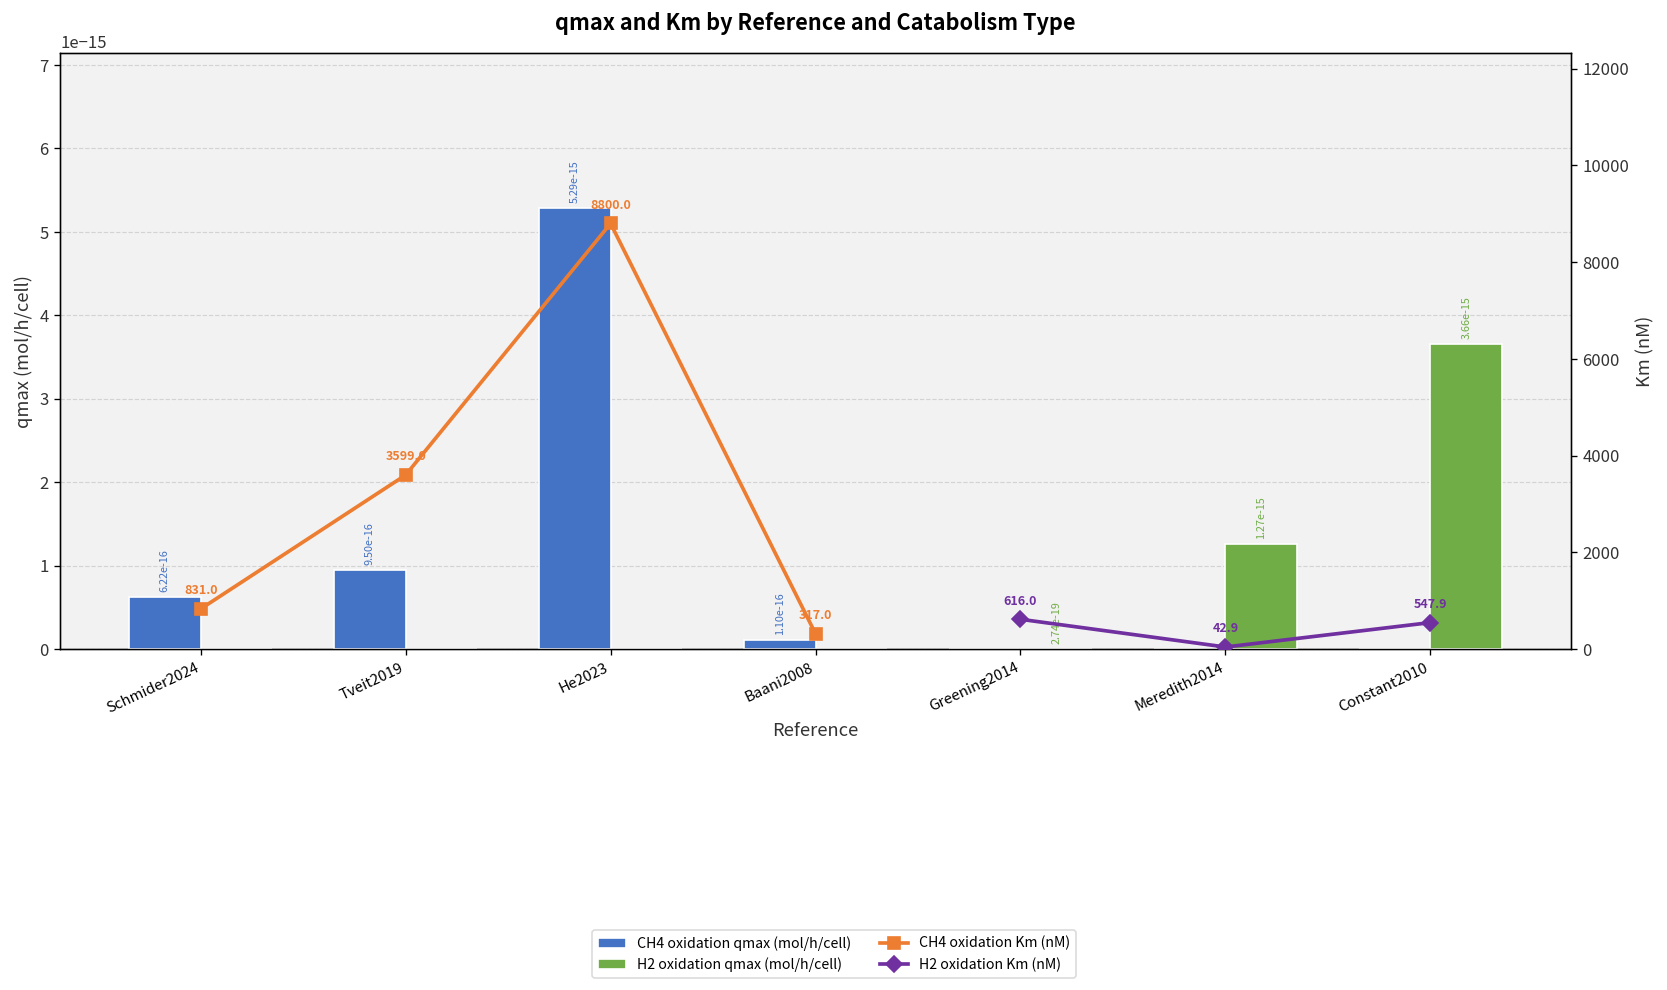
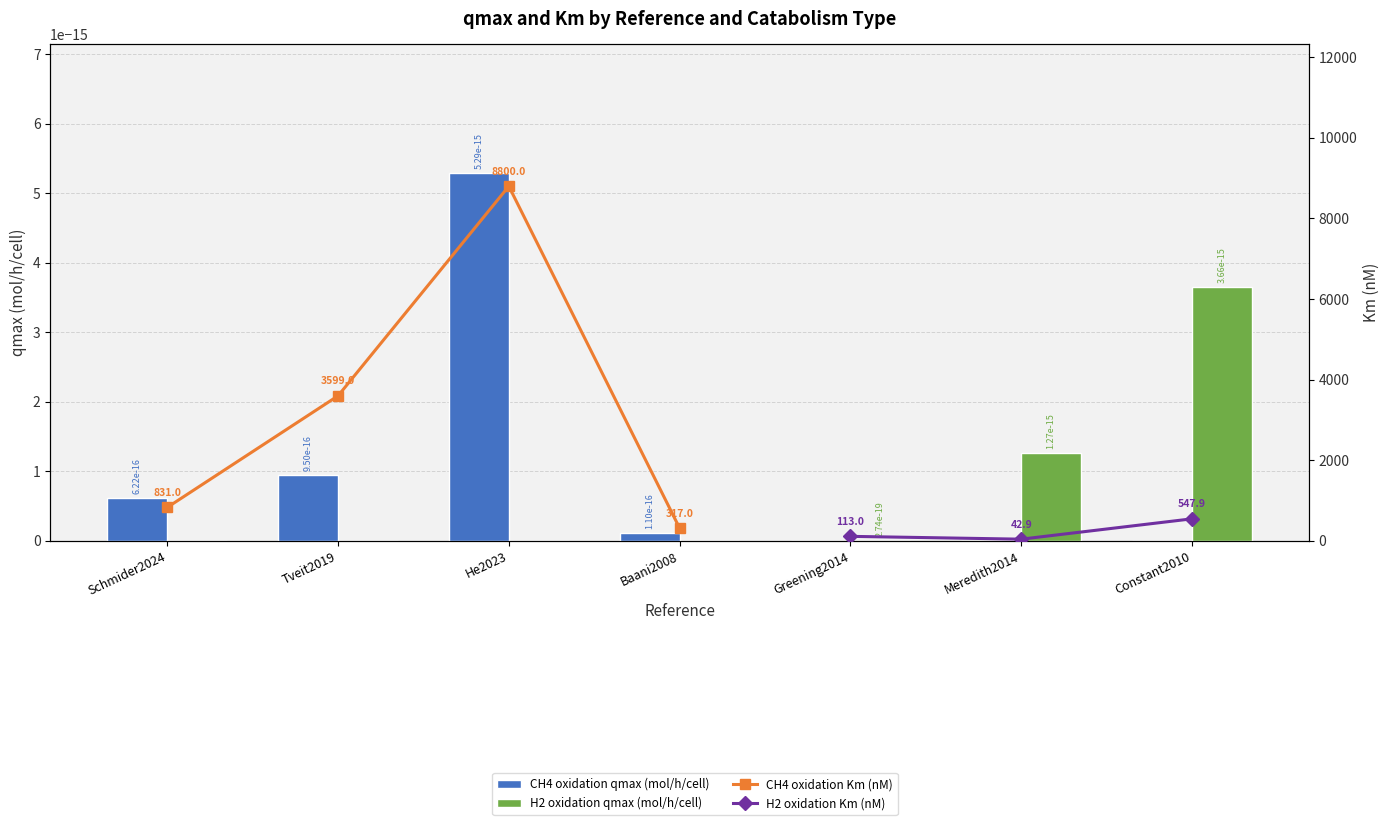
  {
    "CH4 oxidation qmax (mol/h/cell)": {
      "Schmider2024": "6.22e-16",
      "Tveit2019": "9.50e-16",
      "He2023": "5.29e-15",
      "Baani2008": "1.10e-16"
    },
    "H2 oxidation qmax (mol/h/cell)": {
      "Greening2014": "2.74e-19",
      "Meredith2014": "1.27e-15",
      "Constant2010": "3.66e-15"
    },
    "CH4 oxidation Km (nM)": {
      "Schmider2024": "831.0",
      "Tveit2019": "3599.0",
      "He2023": "8800.0",
      "Baani2008": "317.0"
    },
    "H2 oxidation Km (nM)": {
-     "Greening2014": "616.0",
+     "Greening2014": "113.0",
      "Meredith2014": "42.9",
      "Constant2010": "547.9"
    }
  }
